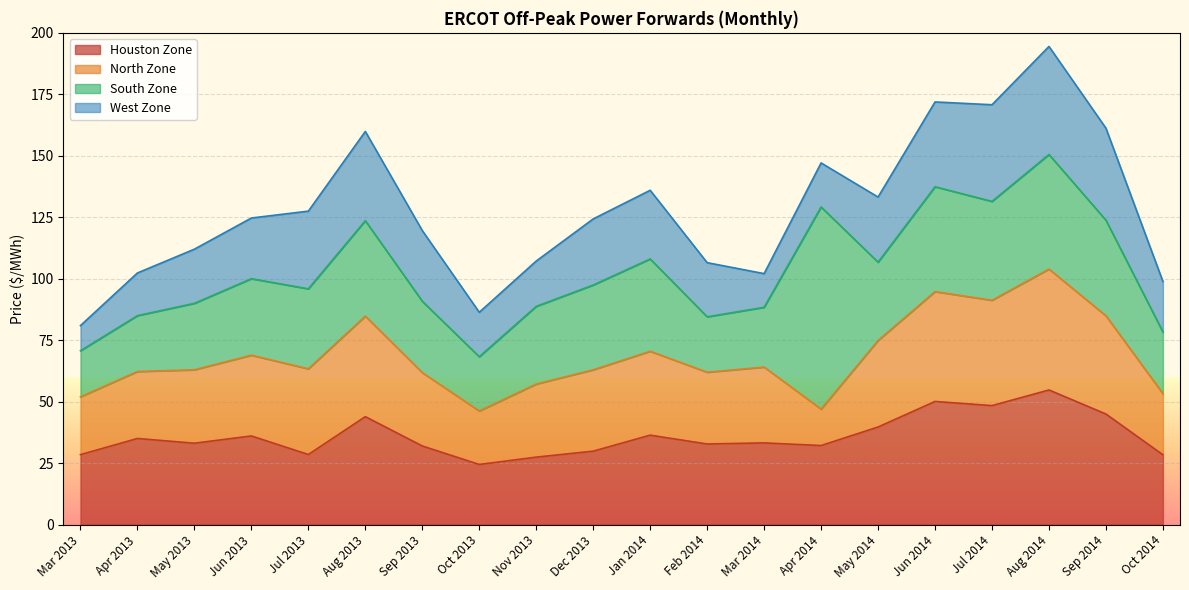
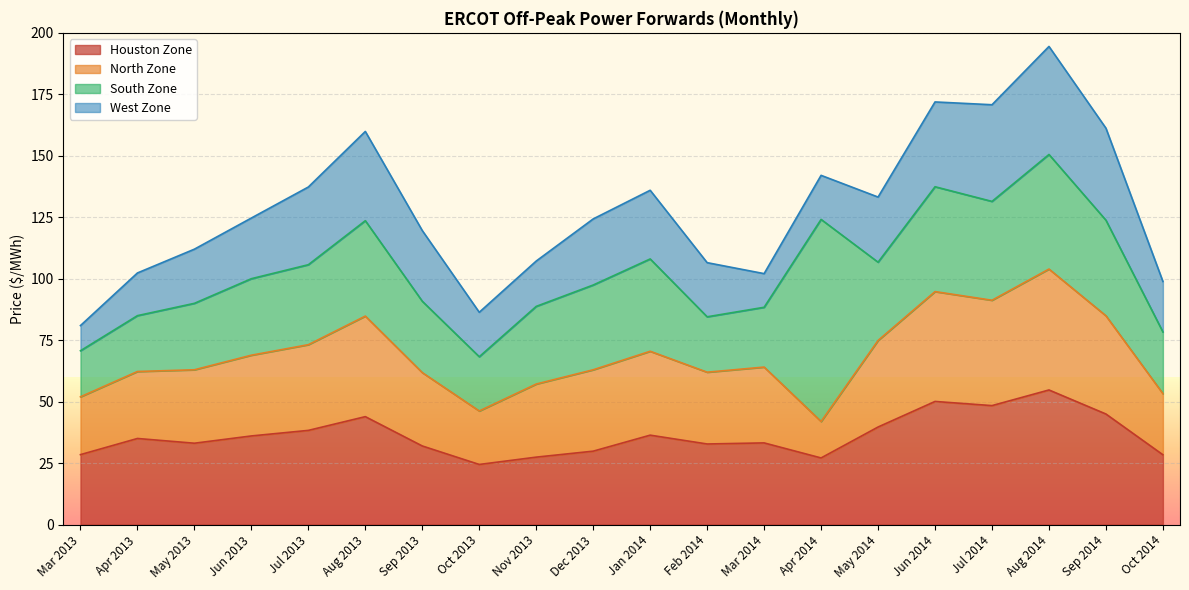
  {
    "Houston Zone": {
      "Mar 2013": 28,
      "Apr 2013": 35,
      "May 2013": 33,
      "Jun 2013": 36,
-     "Jul 2013": 29,
+     "Jul 2013": 38,
      "Aug 2013": 44,
      "Sep 2013": 32,
      "Oct 2013": 24,
      "Nov 2013": 27,
      "Dec 2013": 30,
      "Jan 2014": 36,
      "Feb 2014": 33,
      "Mar 2014": 33,
-     "Apr 2014": 32,
+     "Apr 2014": 27,
      "May 2014": 40,
      "Jun 2014": 50,
      "Jul 2014": 48,
      "Aug 2014": 55,
      "Sep 2014": 45,
      "Oct 2014": 28
    },
    "North Zone": {
      "Mar 2013": 24,
      "Apr 2013": 27,
      "May 2013": 30,
      "Jun 2013": 33,
      "Jul 2013": 35,
      "Aug 2013": 41,
      "Sep 2013": 30,
      "Oct 2013": 22,
      "Nov 2013": 30,
      "Dec 2013": 33,
      "Jan 2014": 34,
      "Feb 2014": 29,
      "Mar 2014": 31,
      "Apr 2014": 15,
      "May 2014": 35,
      "Jun 2014": 45,
      "Jul 2014": 43,
      "Aug 2014": 49,
      "Sep 2014": 40,
      "Oct 2014": 25
    },
    "South Zone": {
      "Mar 2013": 19,
      "Apr 2013": 23,
      "May 2013": 27,
      "Jun 2013": 31,
      "Jul 2013": 33,
      "Aug 2013": 39,
      "Sep 2013": 29,
      "Oct 2013": 22,
      "Nov 2013": 32,
      "Dec 2013": 34,
      "Jan 2014": 38,
      "Feb 2014": 23,
      "Mar 2014": 24,
      "Apr 2014": 82,
      "May 2014": 32,
      "Jun 2014": 43,
      "Jul 2014": 40,
      "Aug 2014": 47,
      "Sep 2014": 39,
      "Oct 2014": 25
    },
    "West Zone": {
      "Mar 2013": 10,
      "Apr 2013": 17,
      "May 2013": 22,
      "Jun 2013": 25,
      "Jul 2013": 32,
      "Aug 2013": 36,
      "Sep 2013": 29,
      "Oct 2013": 18,
      "Nov 2013": 18,
      "Dec 2013": 27,
      "Jan 2014": 28,
      "Feb 2014": 22,
      "Mar 2014": 14,
      "Apr 2014": 18,
      "May 2014": 26,
      "Jun 2014": 34,
      "Jul 2014": 39,
      "Aug 2014": 44,
      "Sep 2014": 37,
      "Oct 2014": 21
    }
  }
